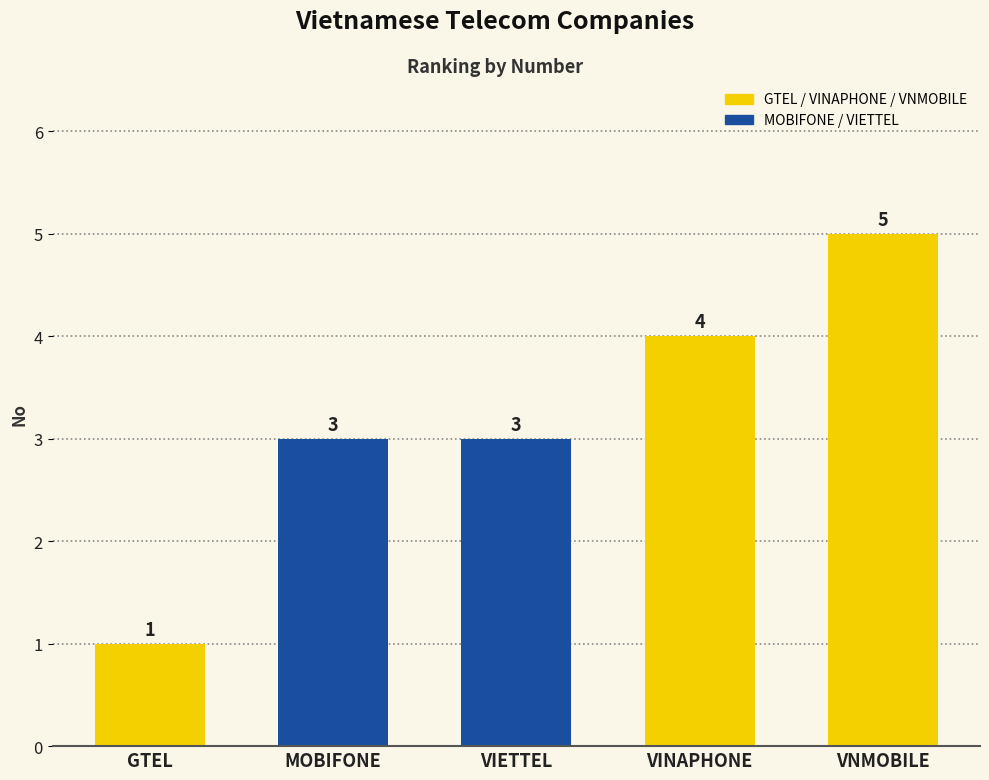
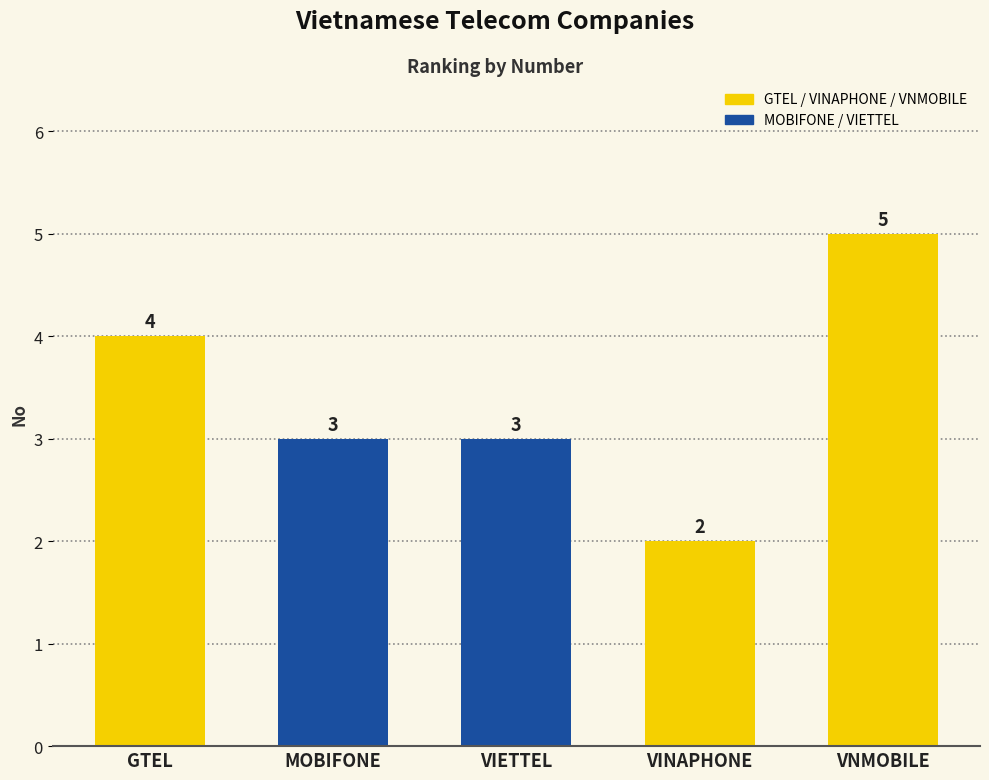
  {
-   "GTEL": 1,
+   "GTEL": 4,
    "MOBIFONE": 3,
    "VIETTEL": 3,
-   "VINAPHONE": 4,
+   "VINAPHONE": 2,
    "VNMOBILE": 5
  }
